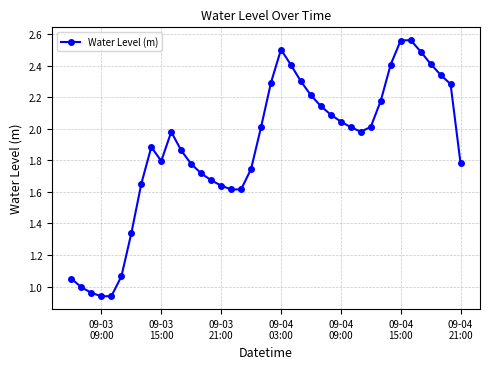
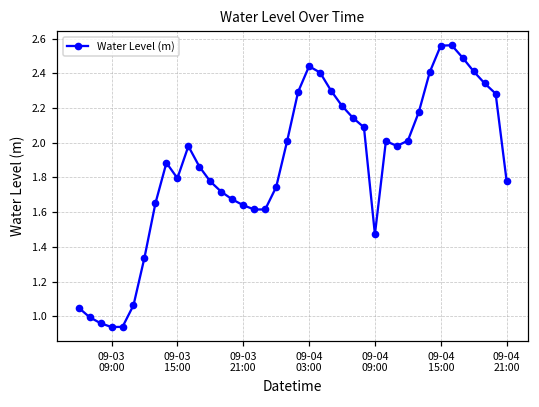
  {
    "09-03 09:00": 0.94,
    "09-03 15:00": 1.80,
    "09-03 21:00": 1.64,
-   "09-04 03:00": 2.50,
-   "09-04 09:00": 2.05,
+   "09-04 03:00": 2.44,
+   "09-04 09:00": 1.47,
    "09-04 15:00": 2.56,
    "09-04 21:00": 1.78
  }
